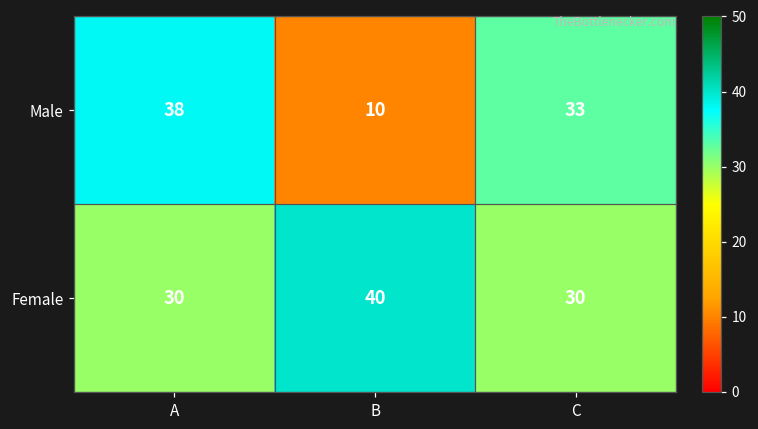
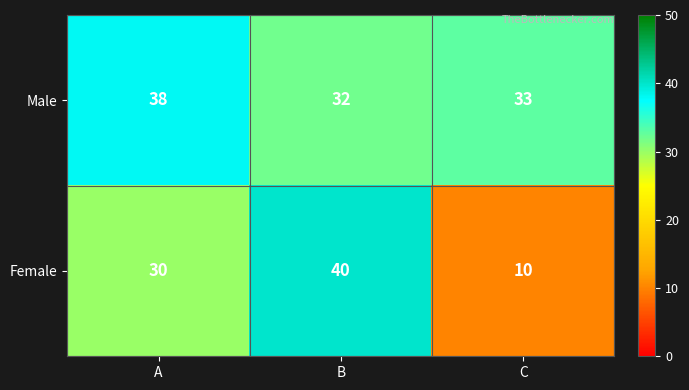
  {
    "Male": {
      "A": 38,
-     "B": 10
+     "B": 32
    },
    "Female": {
      "A": 30,
      "B": 40,
-     "C": 30
+     "C": 10
    }
  }
